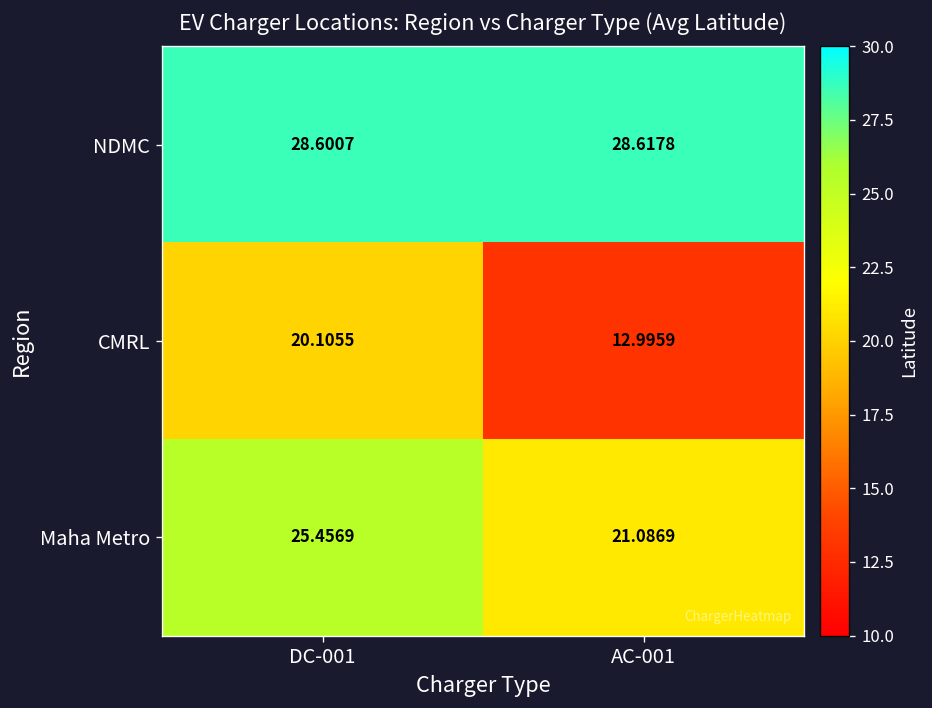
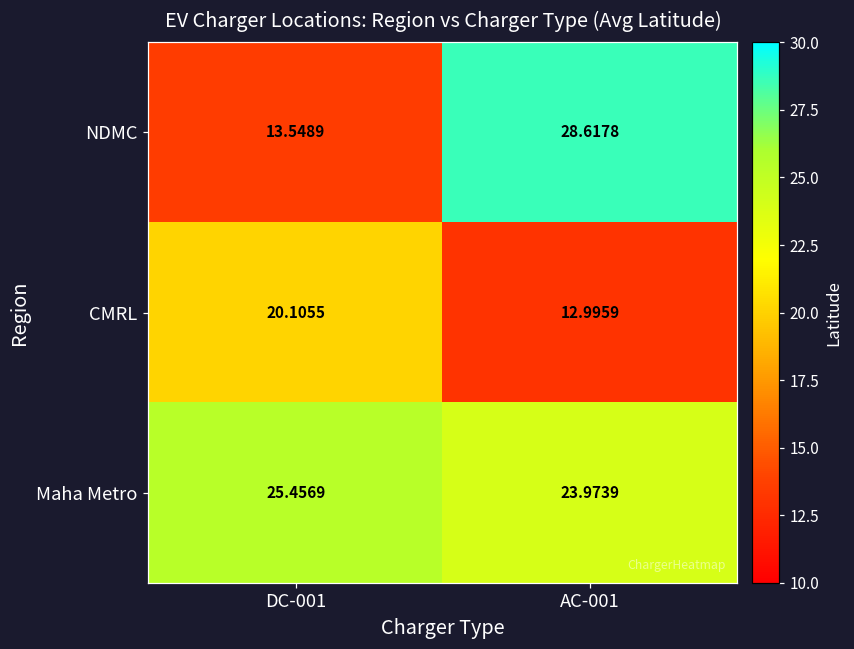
  {
    "NDMC": {
-     "DC-001": 28.6007,
+     "DC-001": 13.5489,
      "AC-001": 28.6178
    },
    "CMRL": {
      "DC-001": 20.1055,
      "AC-001": 12.9959
    },
    "Maha Metro": {
      "DC-001": 25.4569,
-     "AC-001": 21.0869
+     "AC-001": 23.9739
    }
  }
